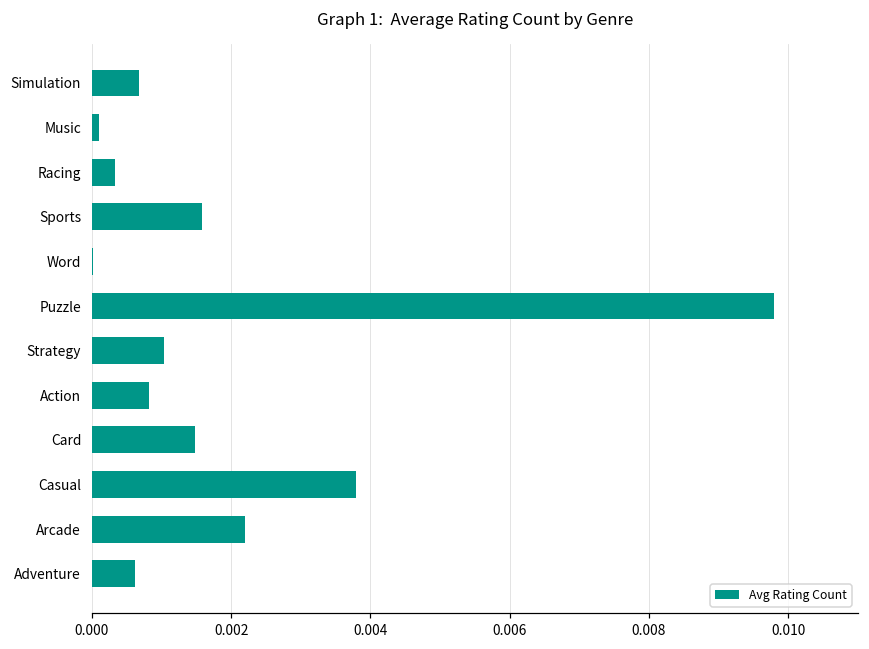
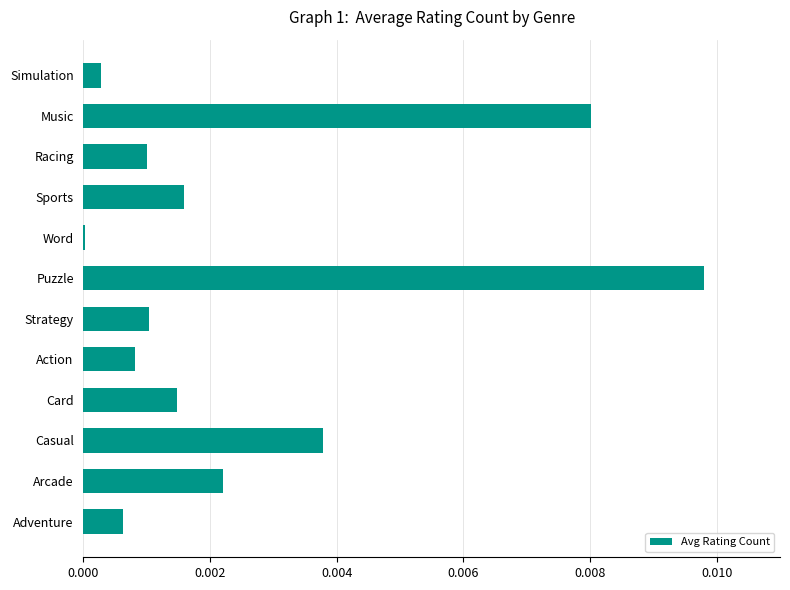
  {
-   "Simulation": 0.0007,
-   "Music": 0.0001,
-   "Racing": 0.0003,
+   "Simulation": 0.0003,
+   "Music": 0.0080,
+   "Racing": 0.0010,
    "Sports": 0.0016,
    "Puzzle": 0.0098,
    "Strategy": 0.0010,
    "Action": 0.0008,
    "Card": 0.0015,
    "Casual": 0.0038,
    "Arcade": 0.0022,
    "Adventure": 0.0006
  }
